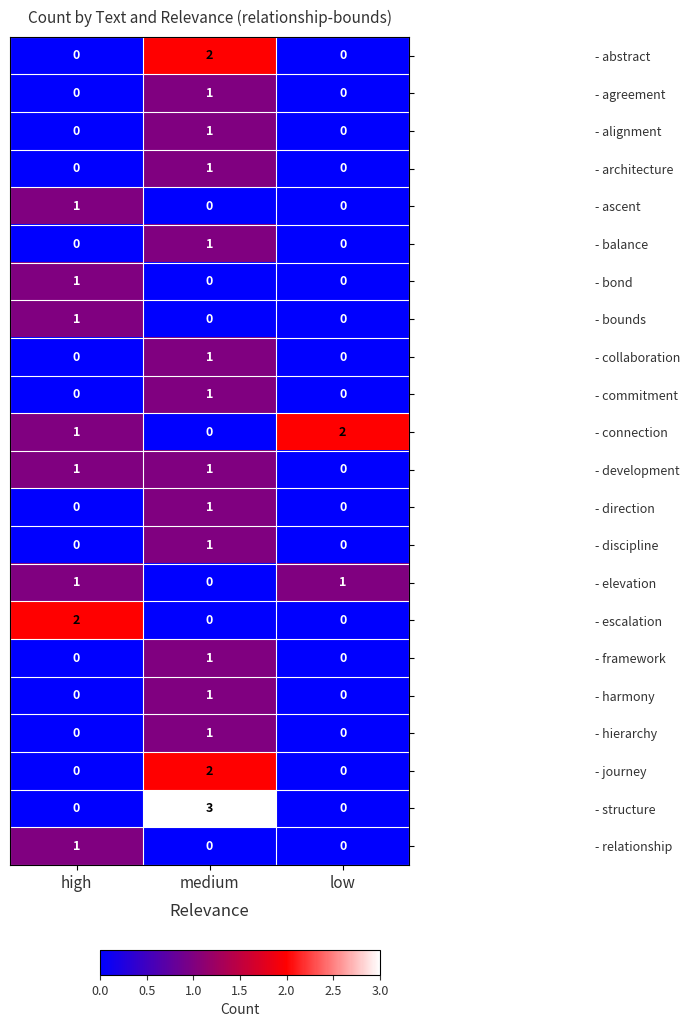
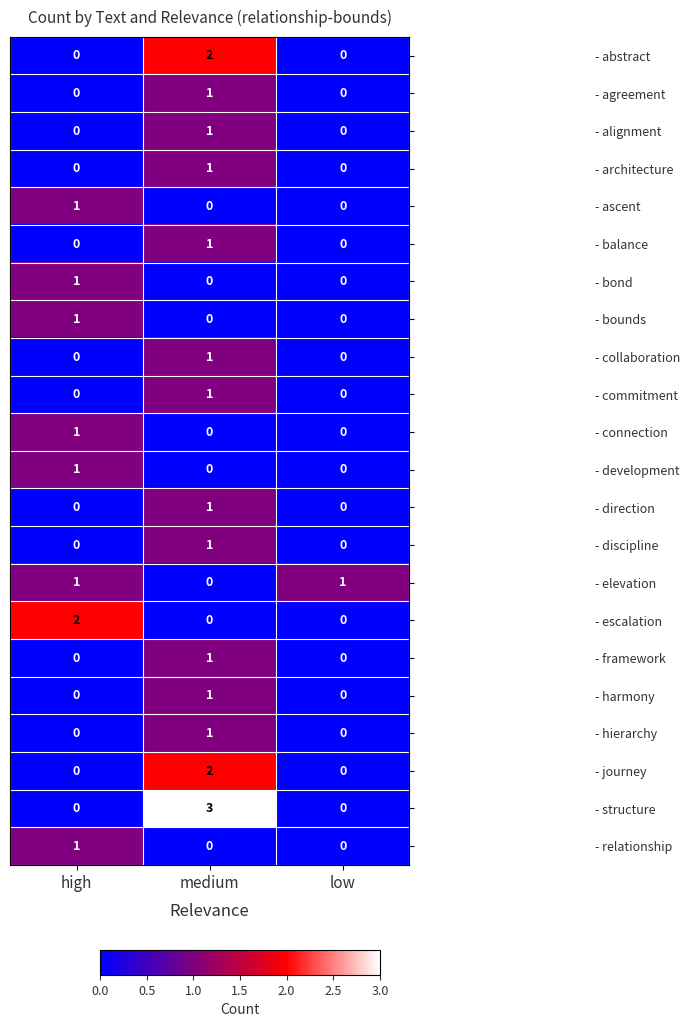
  {
    "- abstract": {
      "high": 0,
      "medium": 2,
      "low": 0
    },
    "- agreement": {
      "high": 0,
      "medium": 1,
      "low": 0
    },
    "- alignment": {
      "high": 0,
      "medium": 1,
      "low": 0
    },
    "- architecture": {
      "high": 0,
      "medium": 1,
      "low": 0
    },
    "- ascent": {
      "high": 1,
      "medium": 0,
      "low": 0
    },
    "- balance": {
      "high": 0,
      "medium": 1,
      "low": 0
    },
    "- bond": {
      "high": 1,
      "medium": 0,
      "low": 0
    },
    "- bounds": {
      "high": 1,
      "medium": 0,
      "low": 0
    },
    "- collaboration": {
      "high": 0,
      "medium": 1,
      "low": 0
    },
    "- commitment": {
      "high": 0,
      "medium": 1,
      "low": 0
    },
    "- connection": {
      "high": 1,
      "medium": 0,
-     "low": 2
+     "low": 0
    },
    "- development": {
      "high": 1,
-     "medium": 1,
+     "medium": 0,
      "low": 0
    },
    "- direction": {
      "high": 0,
      "medium": 1,
      "low": 0
    },
    "- discipline": {
      "high": 0,
      "medium": 1,
      "low": 0
    },
    "- elevation": {
      "high": 1,
      "medium": 0,
      "low": 1
    },
    "- escalation": {
      "high": 2,
      "medium": 0,
      "low": 0
    },
    "- framework": {
      "high": 0,
      "medium": 1,
      "low": 0
    },
    "- harmony": {
      "high": 0,
      "medium": 1,
      "low": 0
    },
    "- hierarchy": {
      "high": 0,
      "medium": 1,
      "low": 0
    },
    "- journey": {
      "high": 0,
      "medium": 2,
      "low": 0
    },
    "- structure": {
      "high": 0,
      "medium": 3,
      "low": 0
    },
    "- relationship": {
      "high": 1,
      "medium": 0,
      "low": 0
    }
  }
